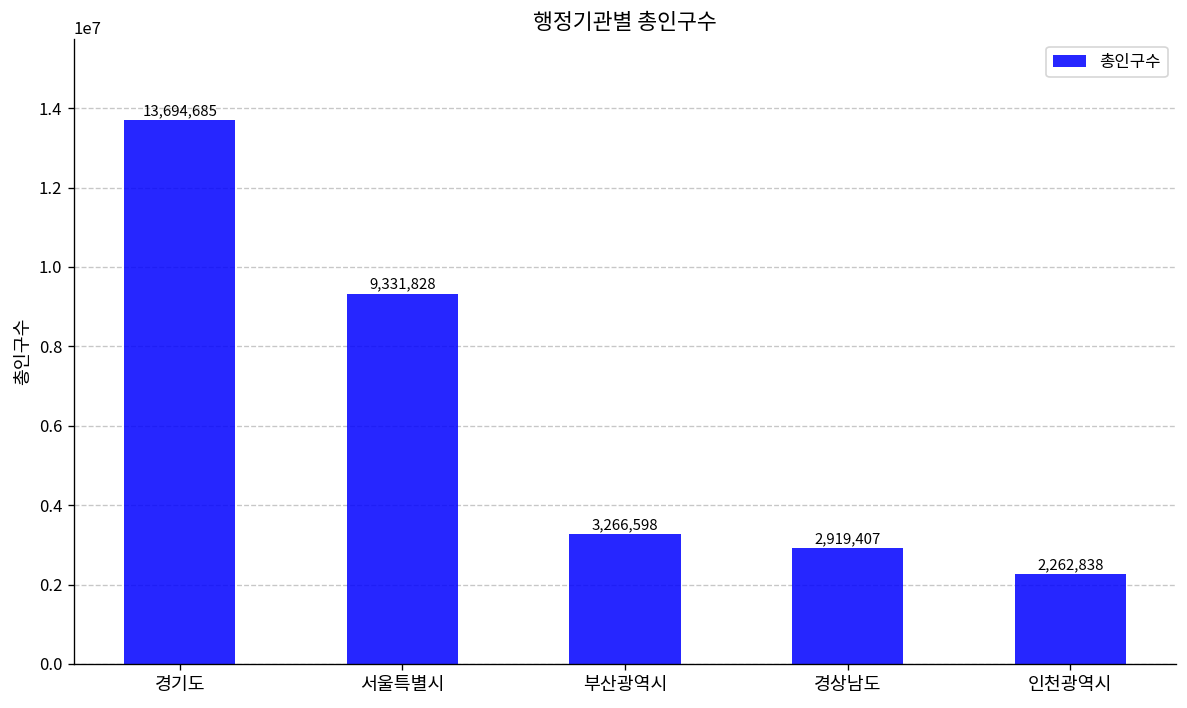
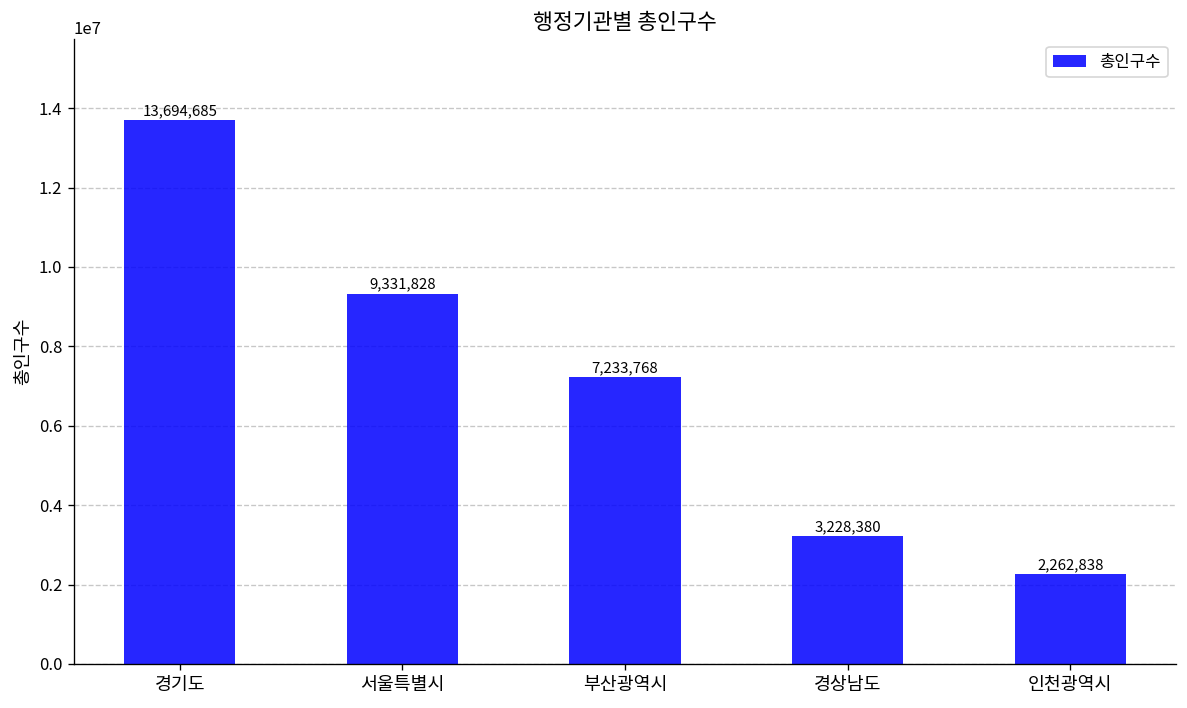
  {
    "경기도": "13,694,685",
    "서울특별시": "9,331,828",
-   "부산광역시": "3,266,598",
-   "경상남도": "2,919,407",
+   "부산광역시": "7,233,768",
+   "경상남도": "3,228,380",
    "인천광역시": "2,262,838"
  }
